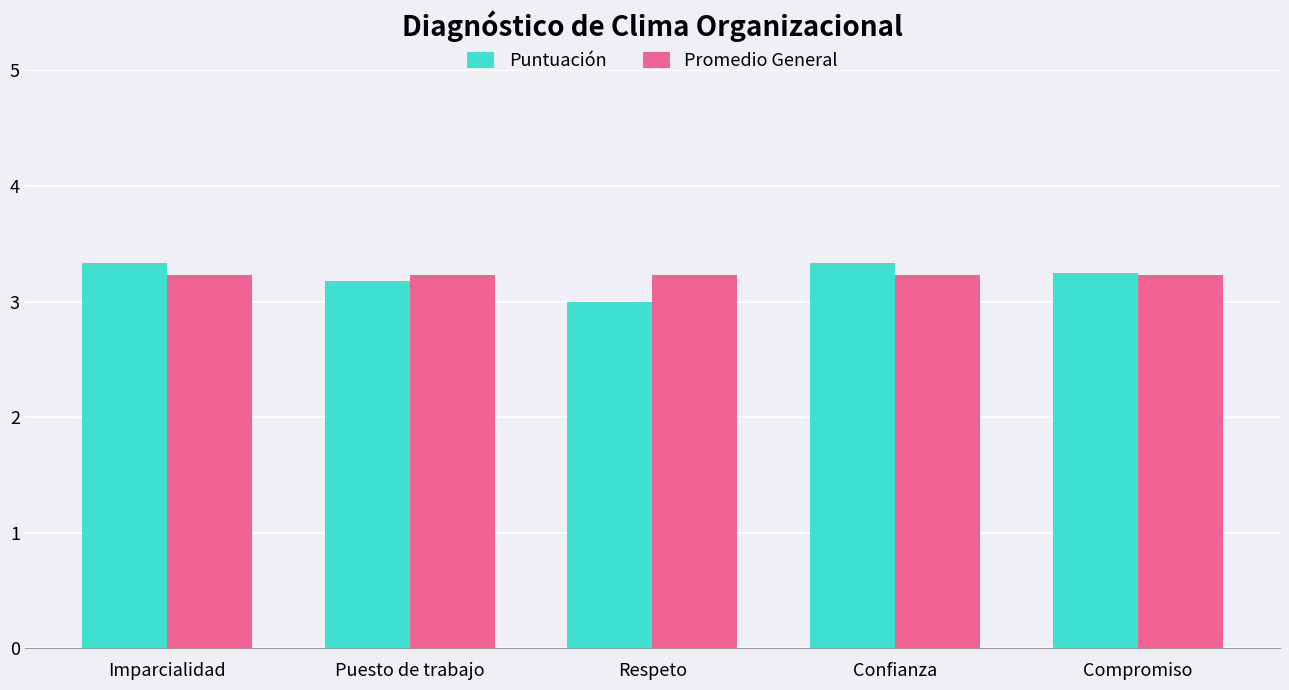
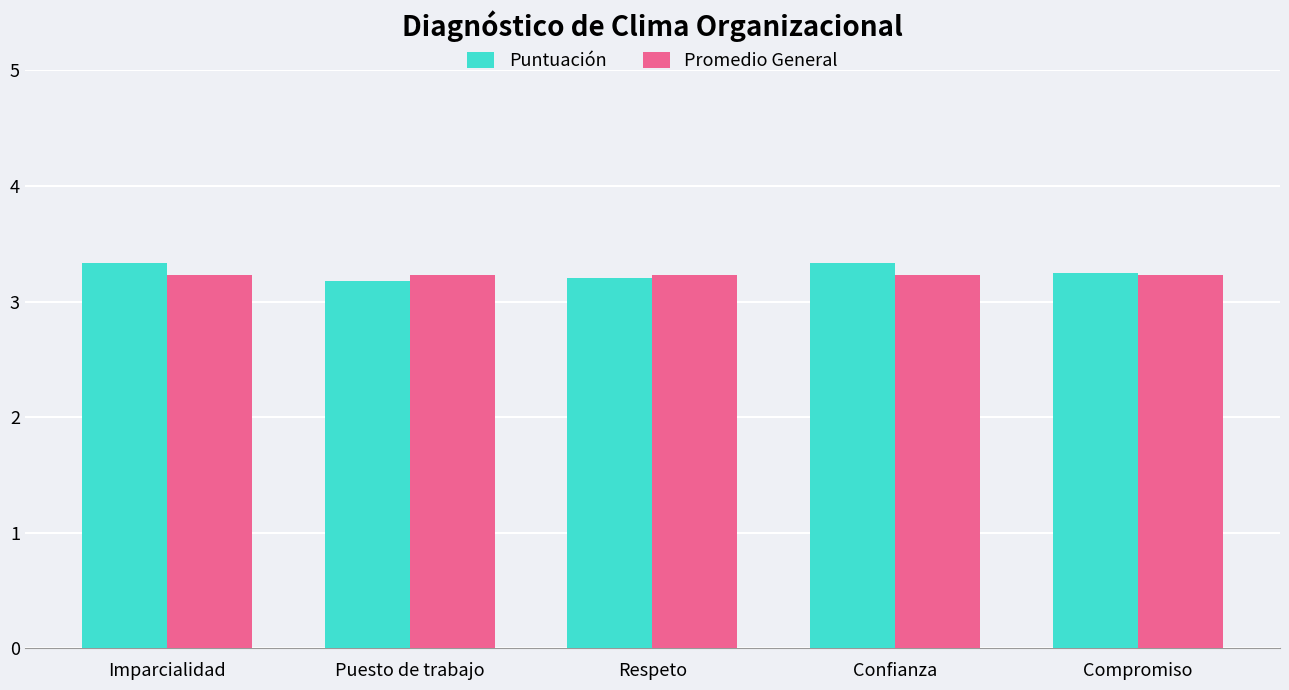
  {
    "Puntuación": {
      "Imparcialidad": 3.33,
      "Puesto de trabajo": 3.2,
-     "Respeto": 3.0,
+     "Respeto": 3.2,
      "Confianza": 3.33,
      "Compromiso": 3.25
    },
    "Promedio General": {
      "Imparcialidad": 3.23,
      "Puesto de trabajo": 3.23,
      "Respeto": 3.23,
      "Confianza": 3.23,
      "Compromiso": 3.23
    }
  }
